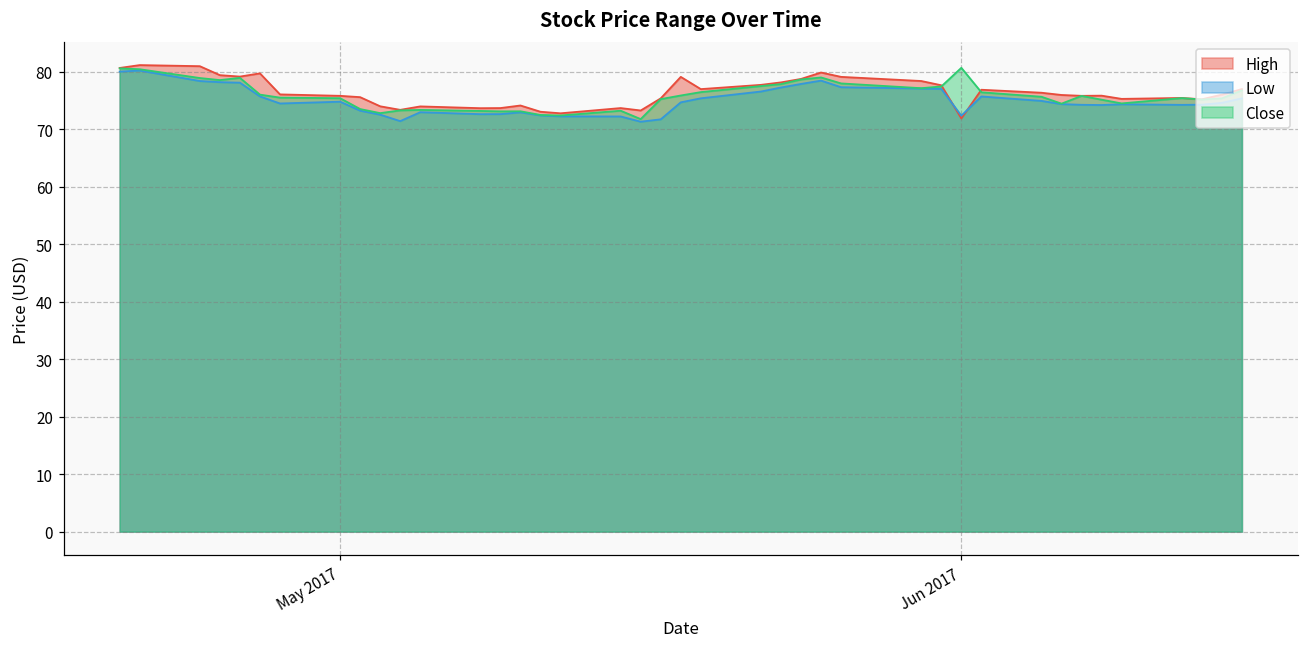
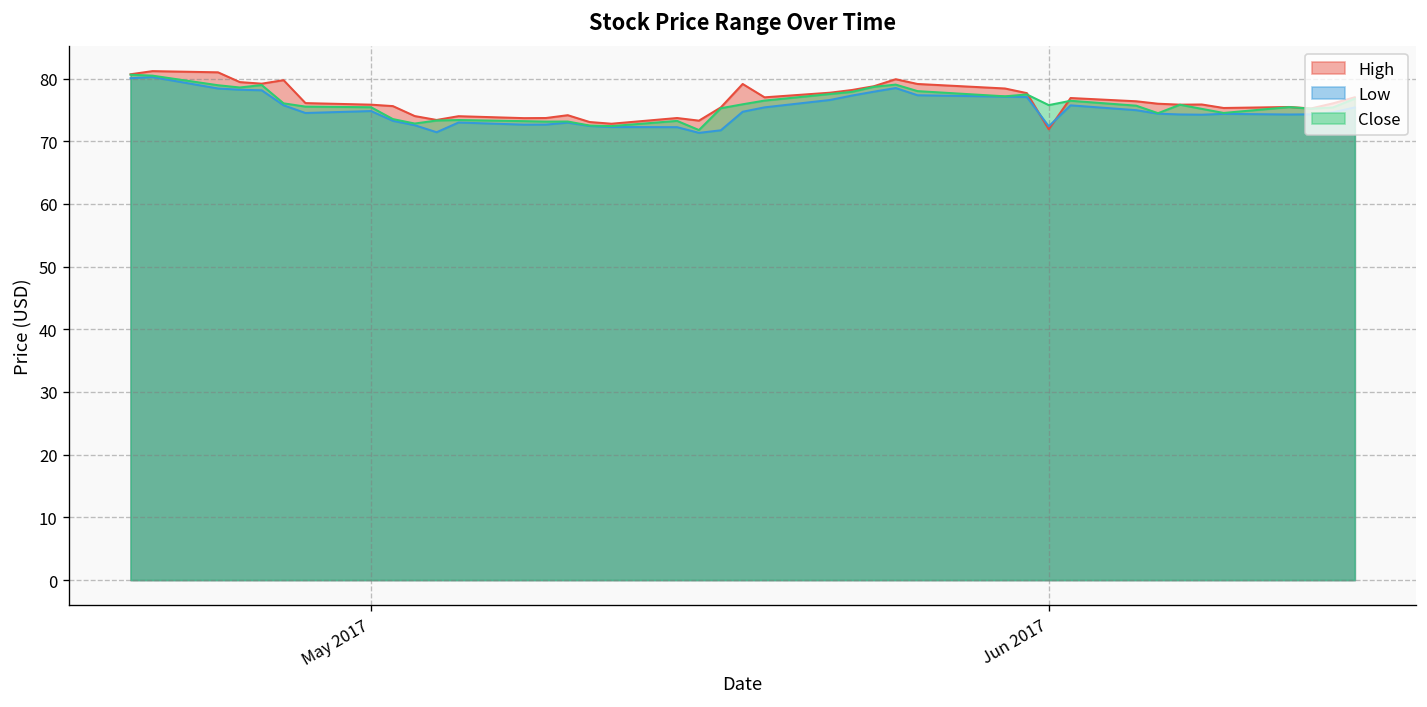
  {
    "Low": {
      "May 2017": 75
    },
    "Close": {
-     "Jun 2017": 81
+     "Jun 2017": 76
    }
  }
